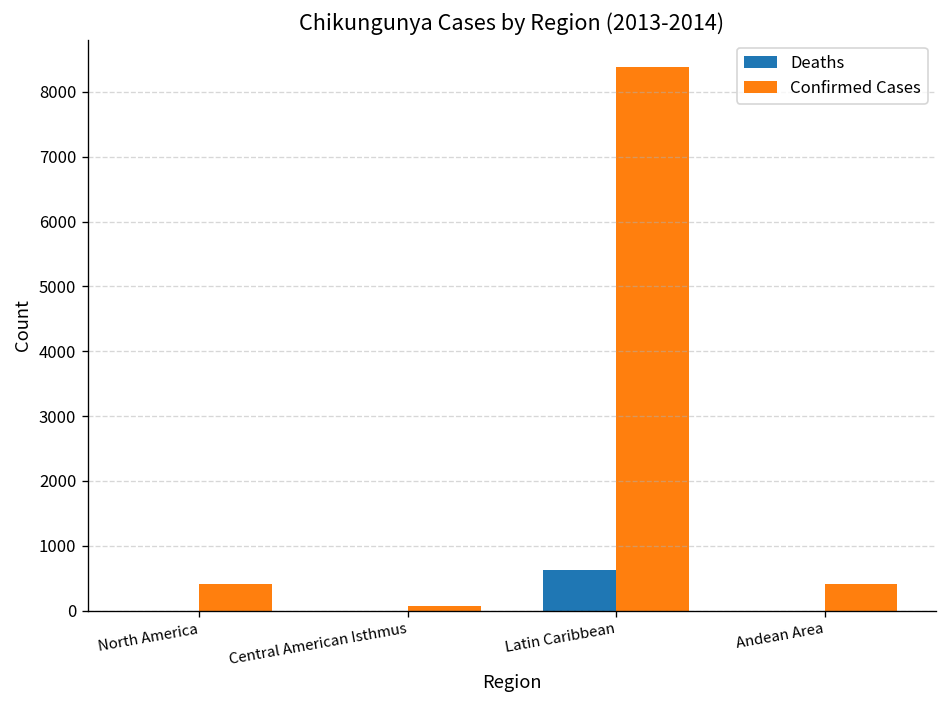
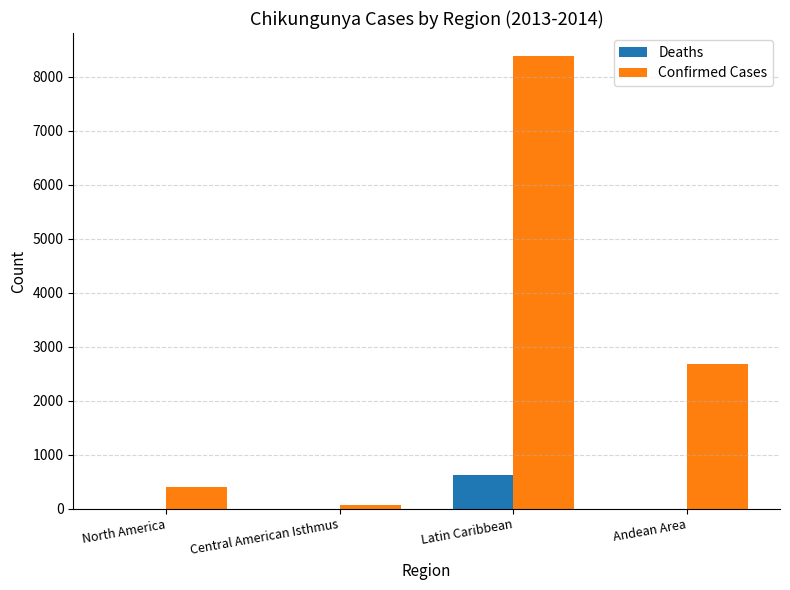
  {
    "Deaths": {
      "North America": 0,
      "Central American Isthmus": 0,
      "Latin Caribbean": 600,
      "Andean Area": 0
    },
    "Confirmed Cases": {
      "North America": 400,
      "Central American Isthmus": 100,
      "Latin Caribbean": 8400,
-     "Andean Area": 400
+     "Andean Area": 2700
    }
  }
